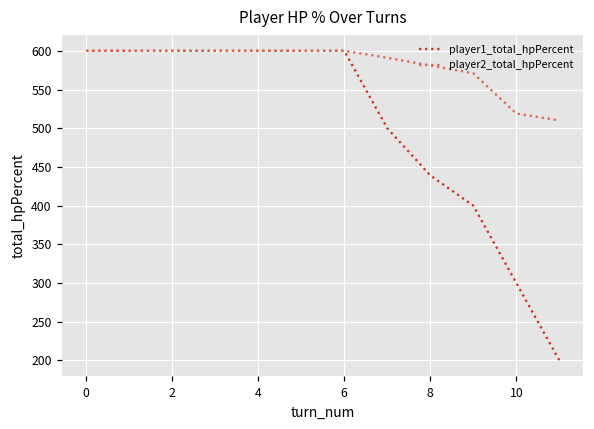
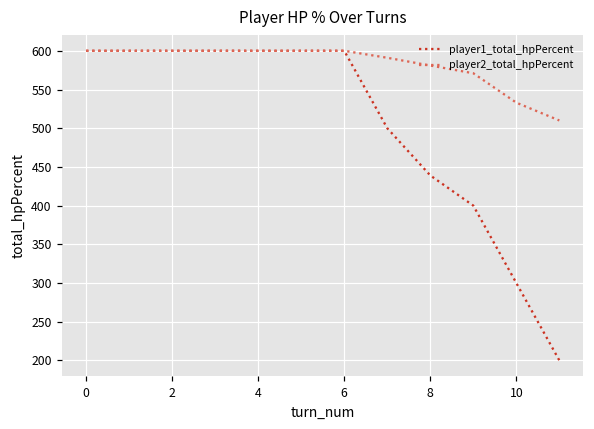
  {
    "player1_total_hpPercent": {
      "8": 440,
      "10": 300
    },
    "player2_total_hpPercent": {
      "8": 580,
-     "10": 520
+     "10": 530
    }
  }
